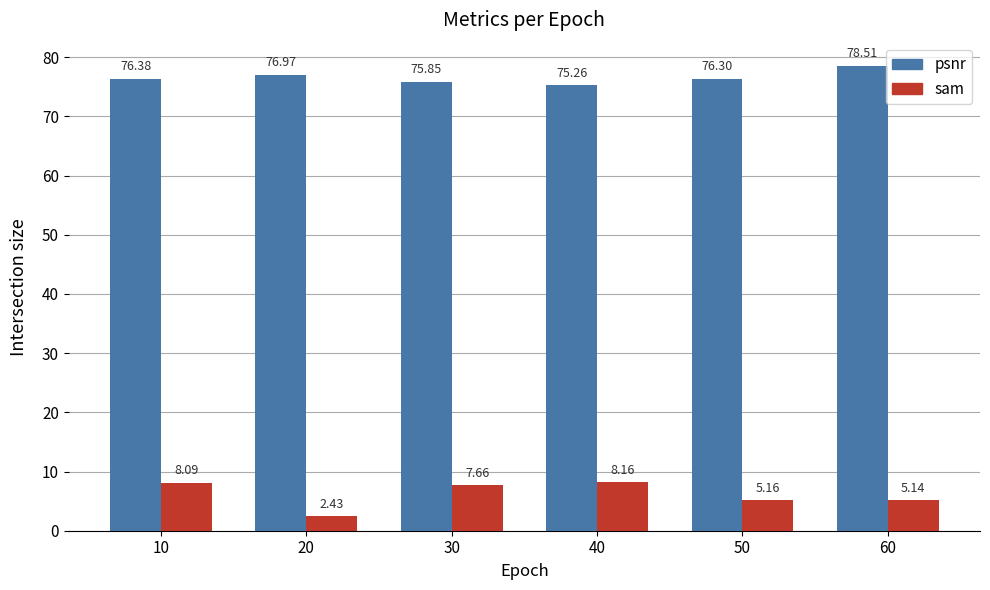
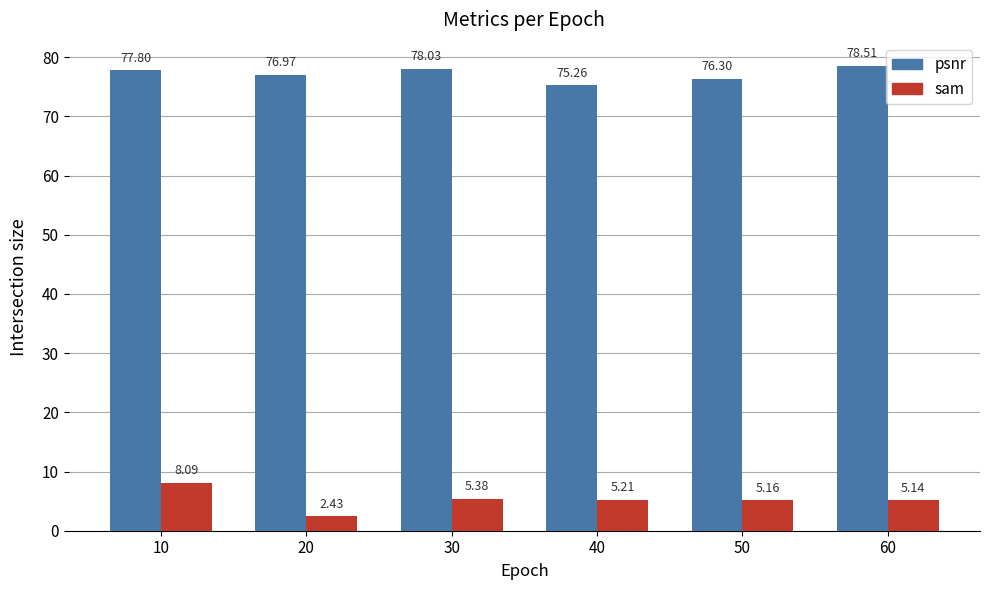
  {
    "psnr": {
-     "10": 76.38,
+     "10": 77.80,
      "20": 76.97,
-     "30": 75.85,
+     "30": 78.03,
      "40": 75.26,
      "50": 76.30,
      "60": 78.51
    },
    "sam": {
      "10": 8.09,
      "20": 2.43,
-     "30": 7.66,
-     "40": 8.16,
+     "30": 5.38,
+     "40": 5.21,
      "50": 5.16,
      "60": 5.14
    }
  }
